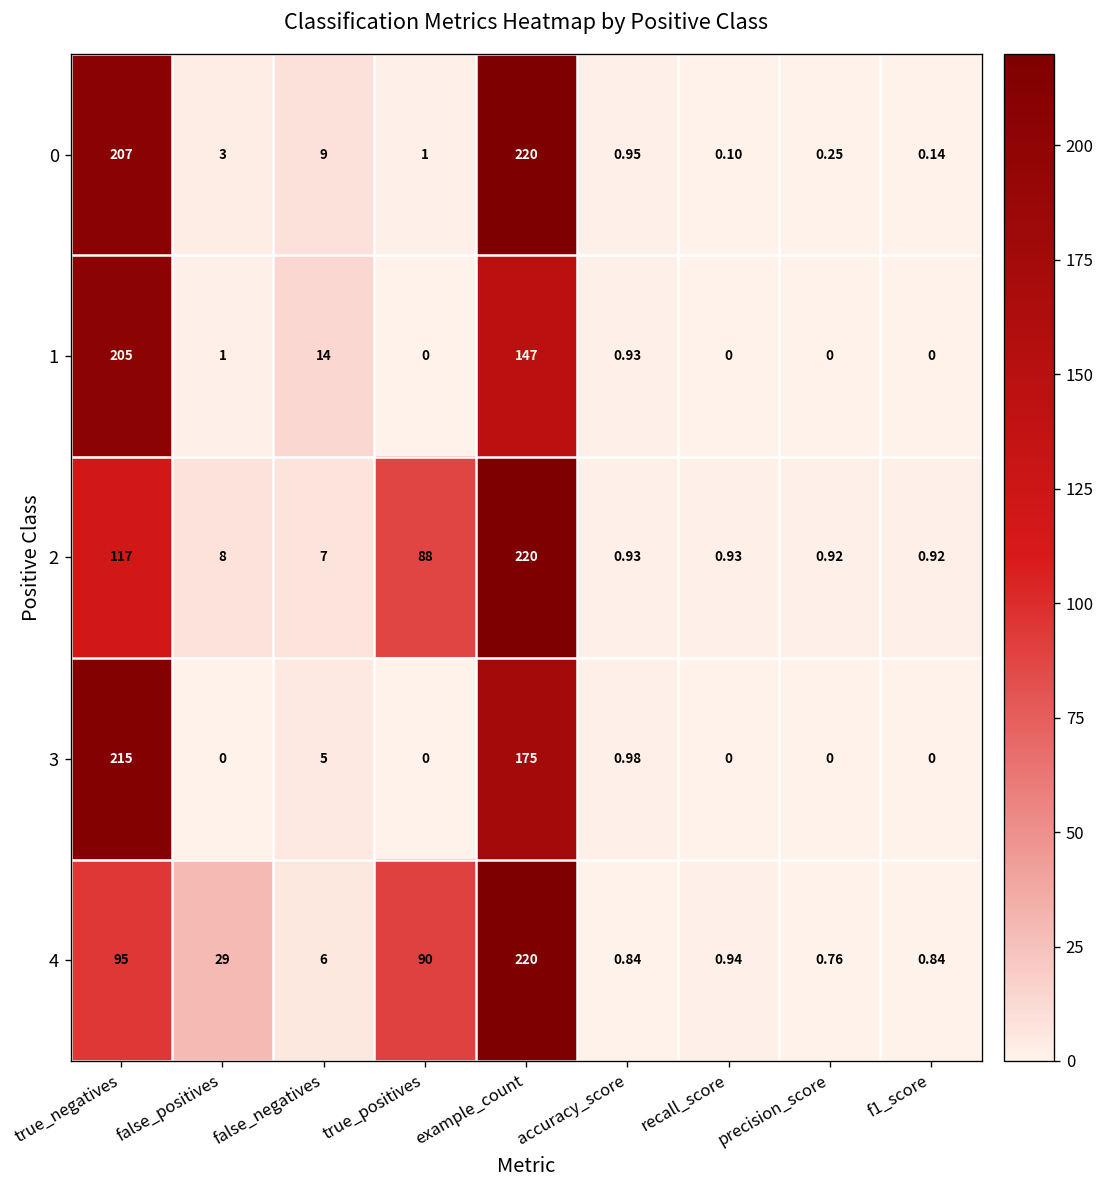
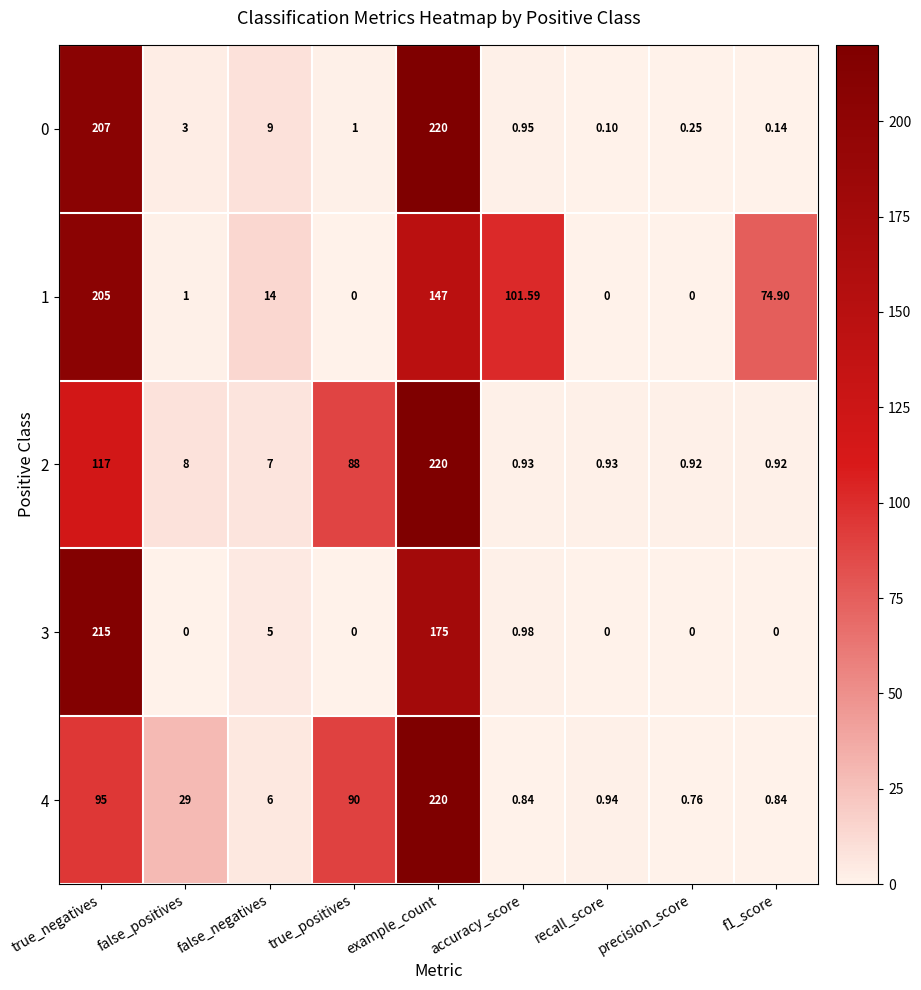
  {
    "0": {
      "true_negatives": 207,
      "false_positives": 3,
      "false_negatives": 9,
      "true_positives": 1,
      "example_count": 220,
      "accuracy_score": 0.95,
      "recall_score": 0.10,
      "precision_score": 0.25,
      "f1_score": 0.14
    },
    "1": {
      "true_negatives": 205,
      "false_positives": 1,
      "false_negatives": 14,
      "true_positives": 0,
      "example_count": 147,
-     "accuracy_score": 0.93,
+     "accuracy_score": 101.59,
      "recall_score": 0,
      "precision_score": 0,
-     "f1_score": 0
+     "f1_score": 74.90
    },
    "2": {
      "true_negatives": 117,
      "false_positives": 8,
      "false_negatives": 7,
      "true_positives": 88,
      "example_count": 220,
      "accuracy_score": 0.93,
      "recall_score": 0.93,
      "precision_score": 0.92,
      "f1_score": 0.92
    },
    "3": {
      "true_negatives": 215,
      "false_positives": 0,
      "false_negatives": 5,
      "true_positives": 0,
      "example_count": 175,
      "accuracy_score": 0.98,
      "recall_score": 0,
      "precision_score": 0,
      "f1_score": 0
    },
    "4": {
      "true_negatives": 95,
      "false_positives": 29,
      "false_negatives": 6,
      "true_positives": 90,
      "example_count": 220,
      "accuracy_score": 0.84,
      "recall_score": 0.94,
      "precision_score": 0.76,
      "f1_score": 0.84
    }
  }
